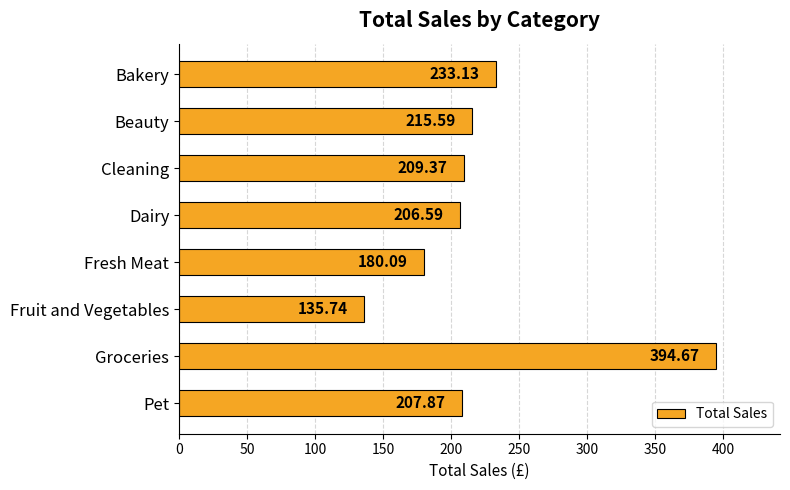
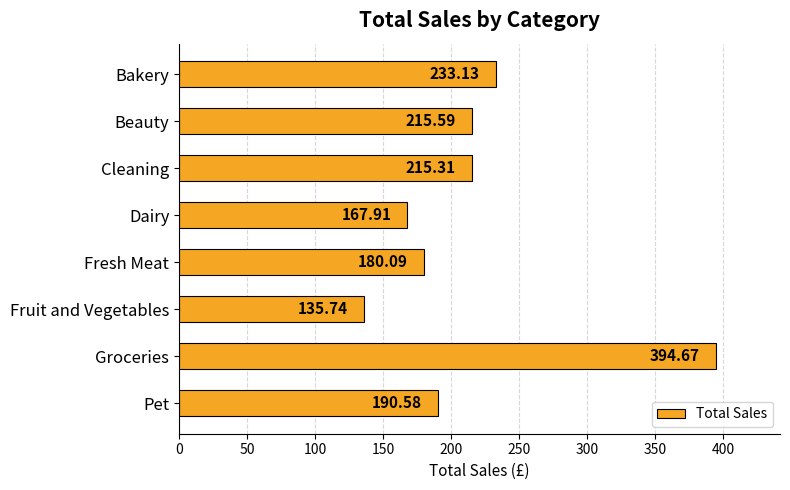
  {
    "Bakery": 233.13,
    "Beauty": 215.59,
-   "Cleaning": 209.37,
-   "Dairy": 206.59,
+   "Cleaning": 215.31,
+   "Dairy": 167.91,
    "Fresh Meat": 180.09,
    "Fruit and Vegetables": 135.74,
    "Groceries": 394.67,
-   "Pet": 207.87
+   "Pet": 190.58
  }
